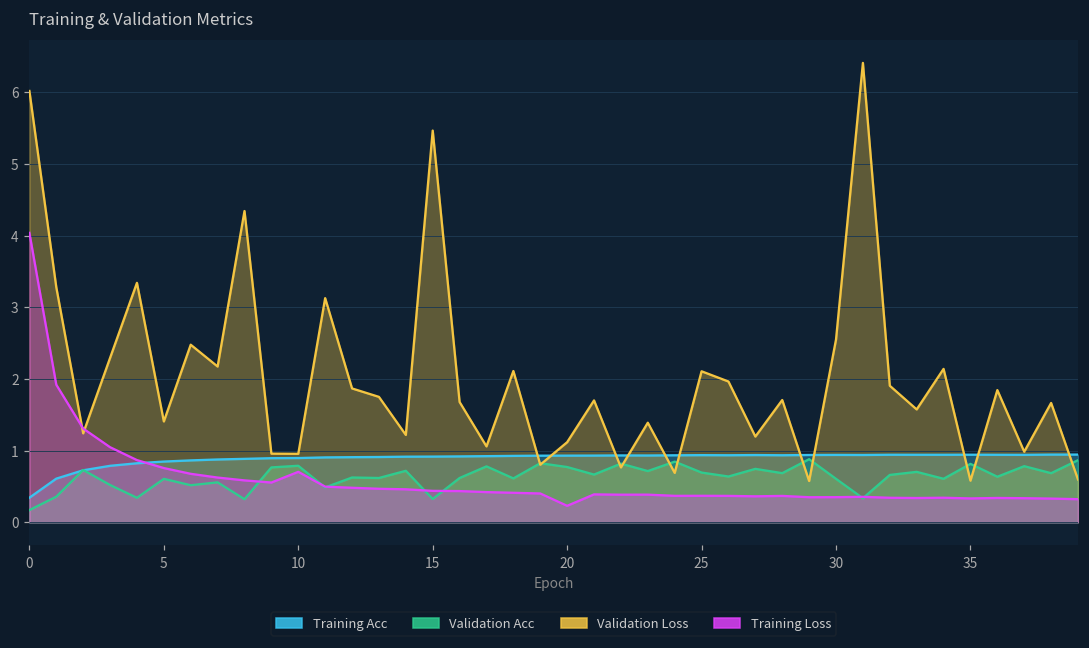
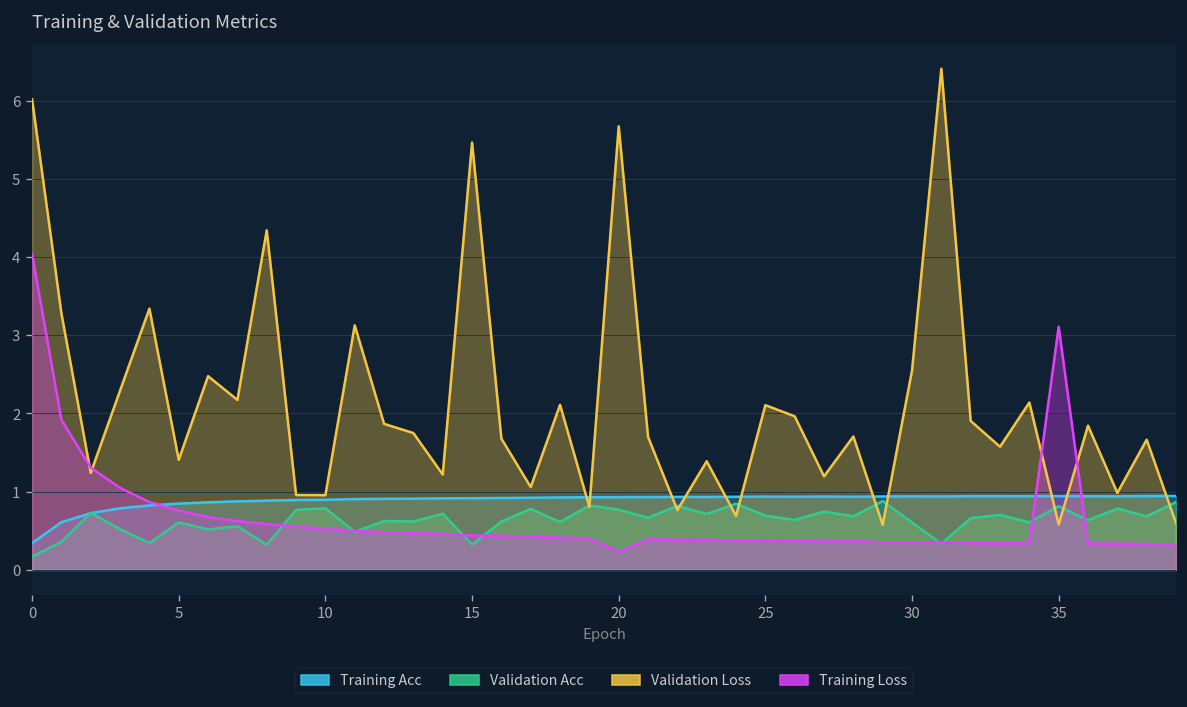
  {
    "Validation Loss": {
      "0": 6.0,
      "5": 1.4,
      "10": 1.0,
      "15": 5.5,
-     "20": 1.1,
+     "20": 5.7,
      "25": 2.1,
      "30": 2.5,
      "35": 0.6
    },
    "Training Loss": {
      "0": 4.0,
      "5": 0.8,
-     "10": 0.7,
+     "10": 0.5,
      "15": 0.4,
      "20": 0.2,
      "25": 0.4,
      "30": 0.3,
-     "35": 0.3
+     "35": 3.1
    }
  }
